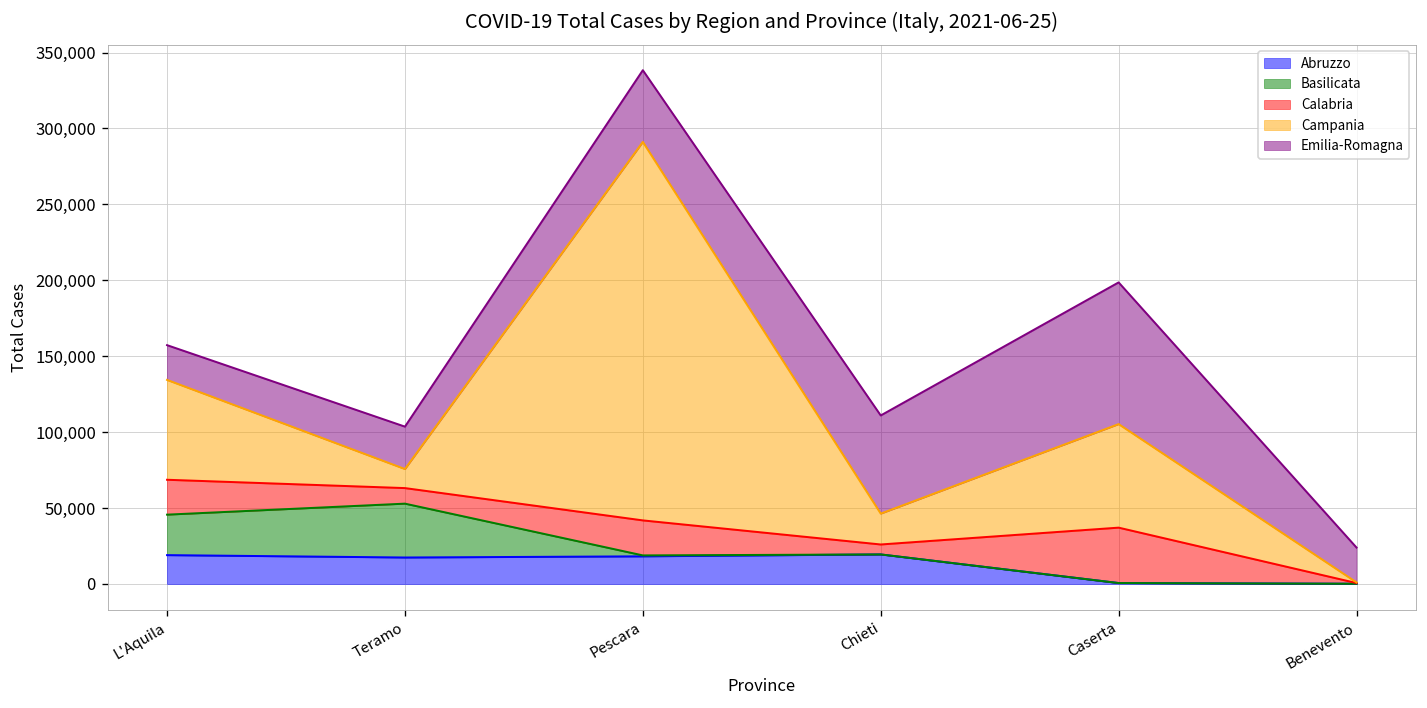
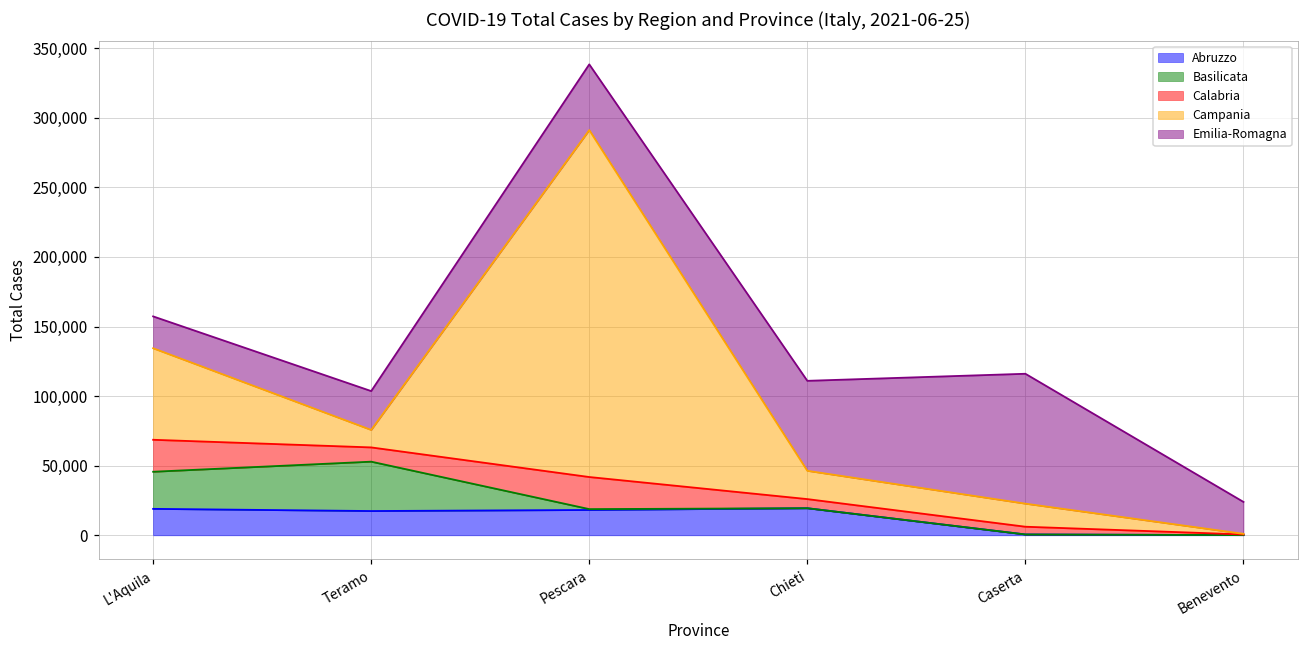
  {
    "Abruzzo": {
      "L'Aquila": "19,000",
      "Teramo": "17,000"
    },
    "Basilicata": {
      "L'Aquila": "27,000",
      "Teramo": "35,000"
    },
    "Calabria": {
      "L'Aquila": "23,000",
      "Teramo": "10,000",
      "Pescara": "23,000",
      "Chieti": "7,000",
-     "Caserta": "36,000"
+     "Caserta": "6,000"
    },
    "Campania": {
      "L'Aquila": "66,000",
      "Teramo": "13,000",
      "Pescara": "249,000",
      "Chieti": "20,000",
-     "Caserta": "68,000"
+     "Caserta": "17,000"
    },
    "Emilia-Romagna": {
      "L'Aquila": "23,000",
      "Teramo": "28,000",
      "Pescara": "47,000",
      "Chieti": "65,000",
      "Caserta": "93,000",
      "Benevento": "23,000"
    }
  }
